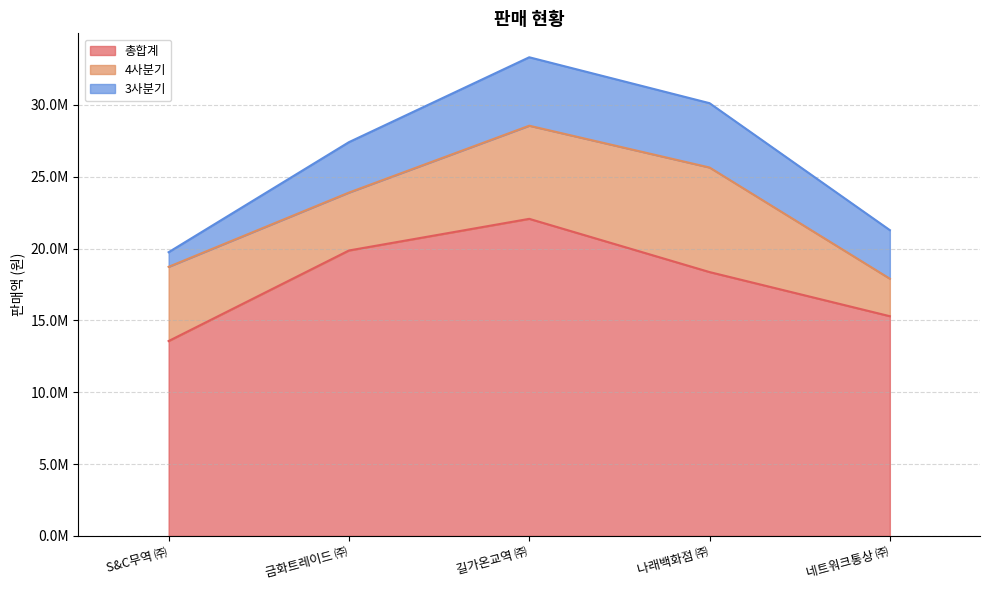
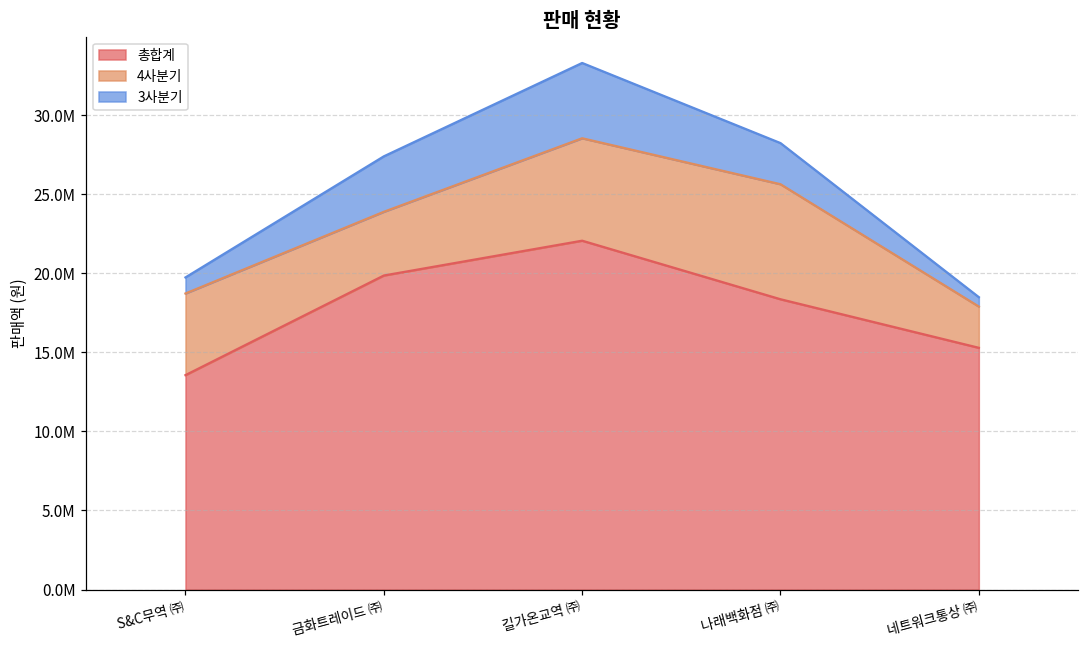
  {
    "3사분기": {
      "S&C무역 ㈜": 1000000,
      "금화트레이드 ㈜": 3500000,
      "길가온교역 ㈜": 4800000,
-     "나래백화점 ㈜": 4500000,
-     "네트워크통상 ㈜": 3400000
+     "나래백화점 ㈜": 2600000,
+     "네트워크통상 ㈜": 600000
    }
  }
